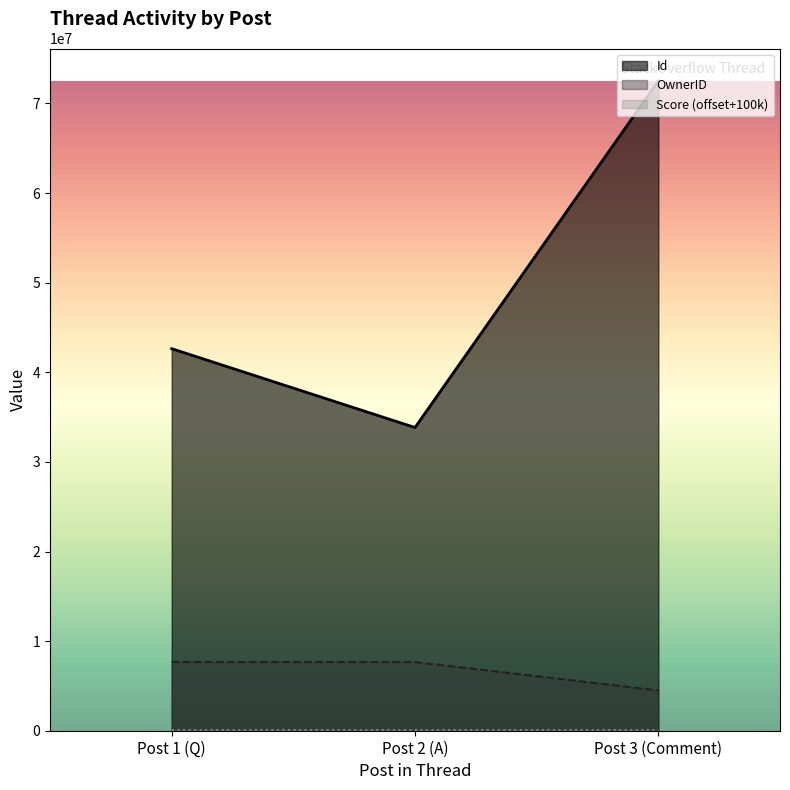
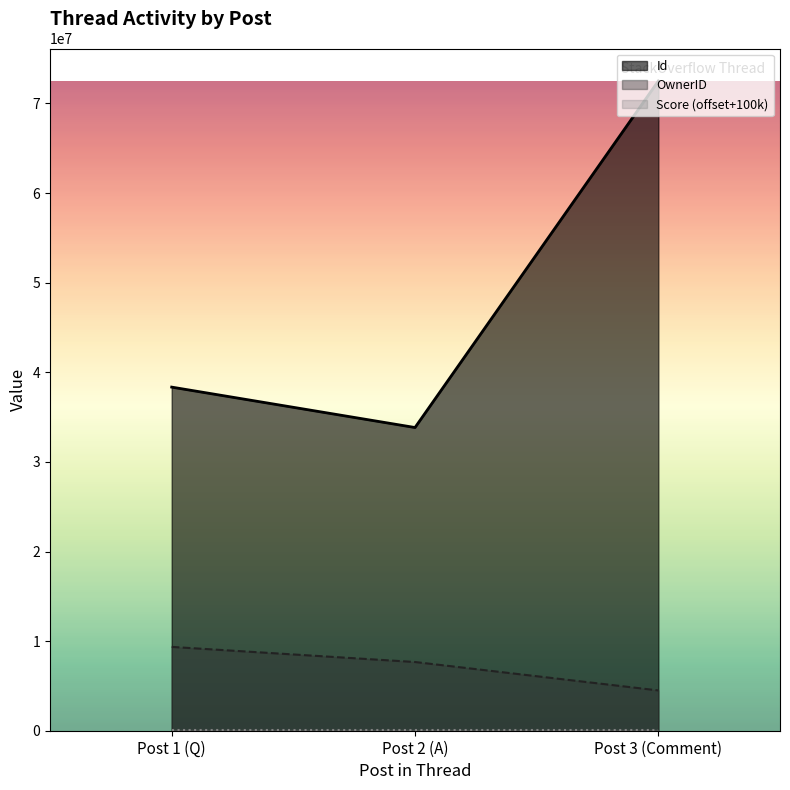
  {
    "Id": {
-     "Post 1 (Q)": 43000000,
+     "Post 1 (Q)": 38000000,
      "Post 2 (A)": 34000000
    },
    "OwnerID": {
-     "Post 1 (Q)": 8000000,
+     "Post 1 (Q)": 9000000,
      "Post 2 (A)": 8000000,
      "Post 3 (Comment)": 4000000
    },
    "Score (offset+100k)": {
      "Post 1 (Q)": 0,
      "Post 2 (A)": 0,
      "Post 3 (Comment)": 0
    }
  }
